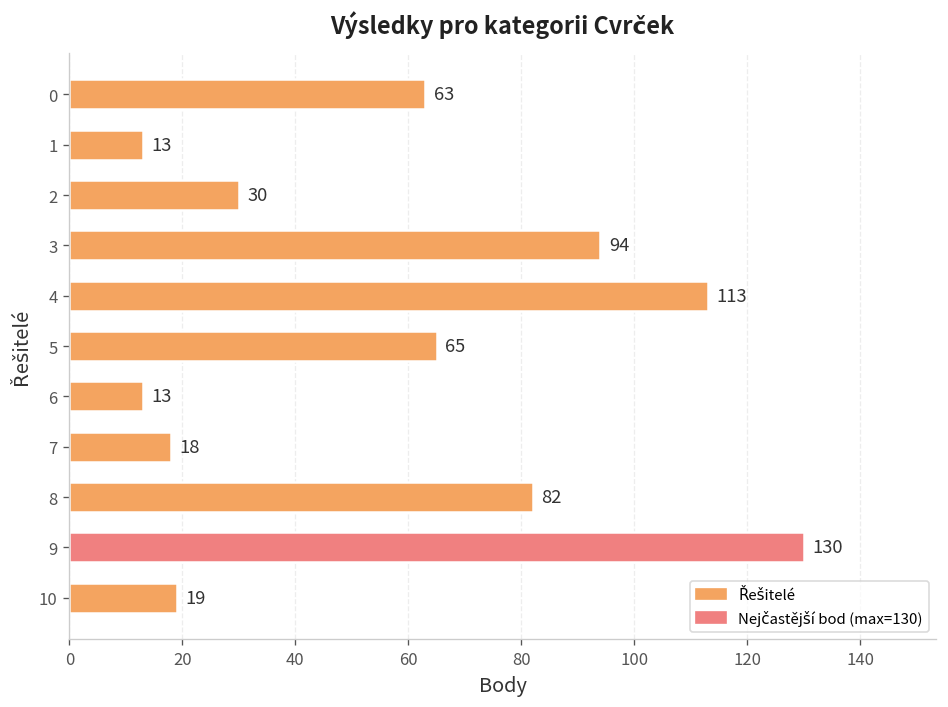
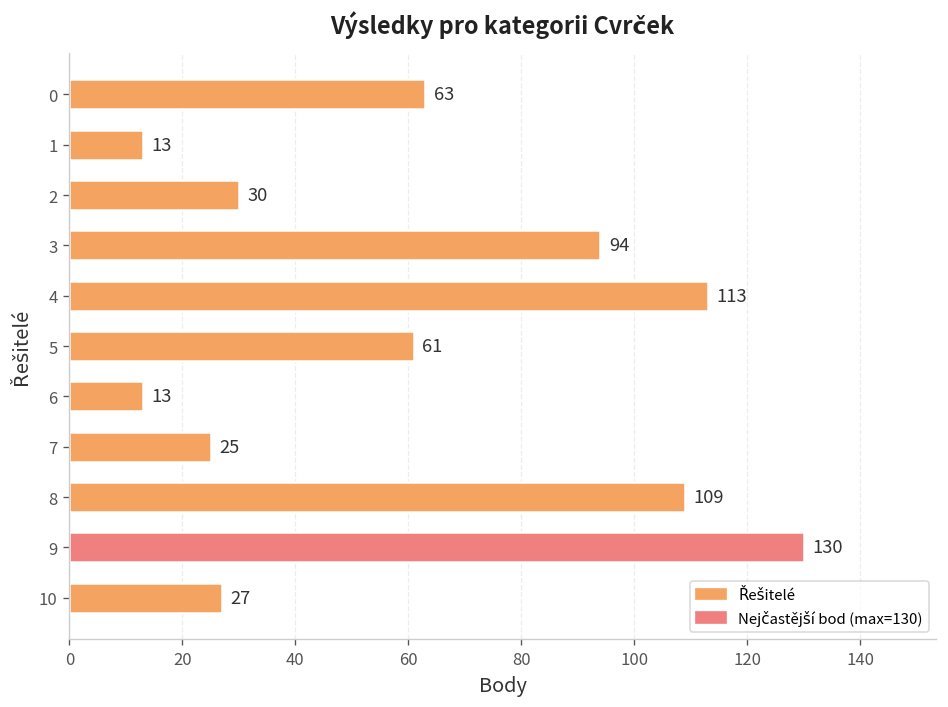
  {
    "0": 63,
    "1": 13,
    "2": 30,
    "3": 94,
    "4": 113,
-   "5": 65,
+   "5": 61,
    "6": 13,
-   "7": 18,
-   "8": 82,
+   "7": 25,
+   "8": 109,
    "9": 130,
-   "10": 19
+   "10": 27
  }
